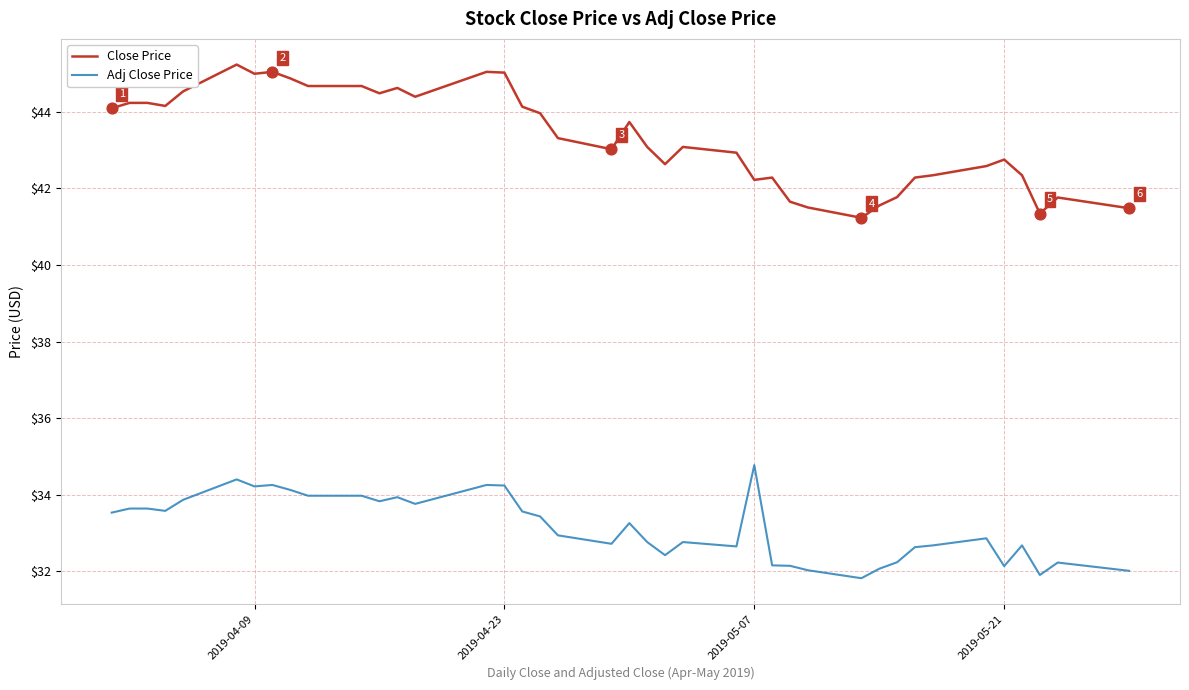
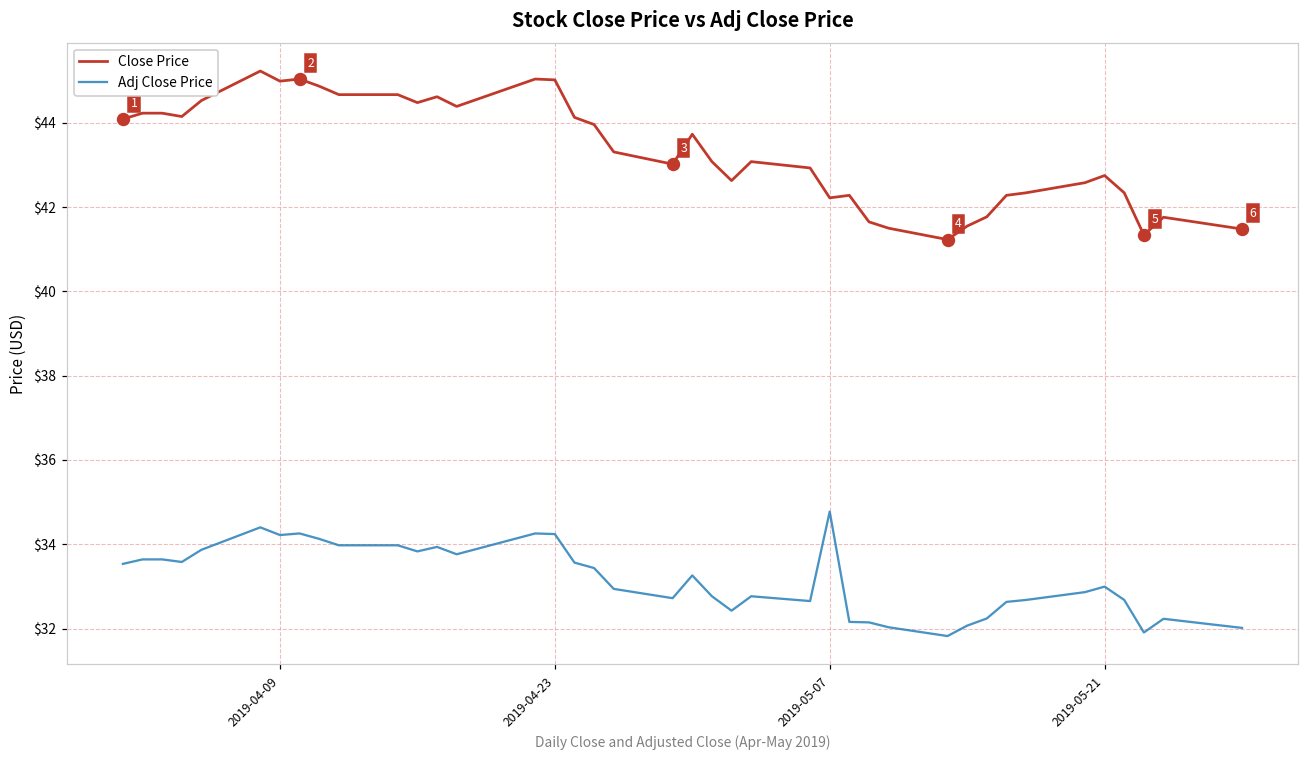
  {
    "Adj Close Price": {
      "2019-04-09": "$34.2",
      "2019-04-23": "$34.2",
      "2019-05-07": "$34.8",
-     "2019-05-21": "$32.1"
+     "2019-05-21": "$33.0"
    }
  }
